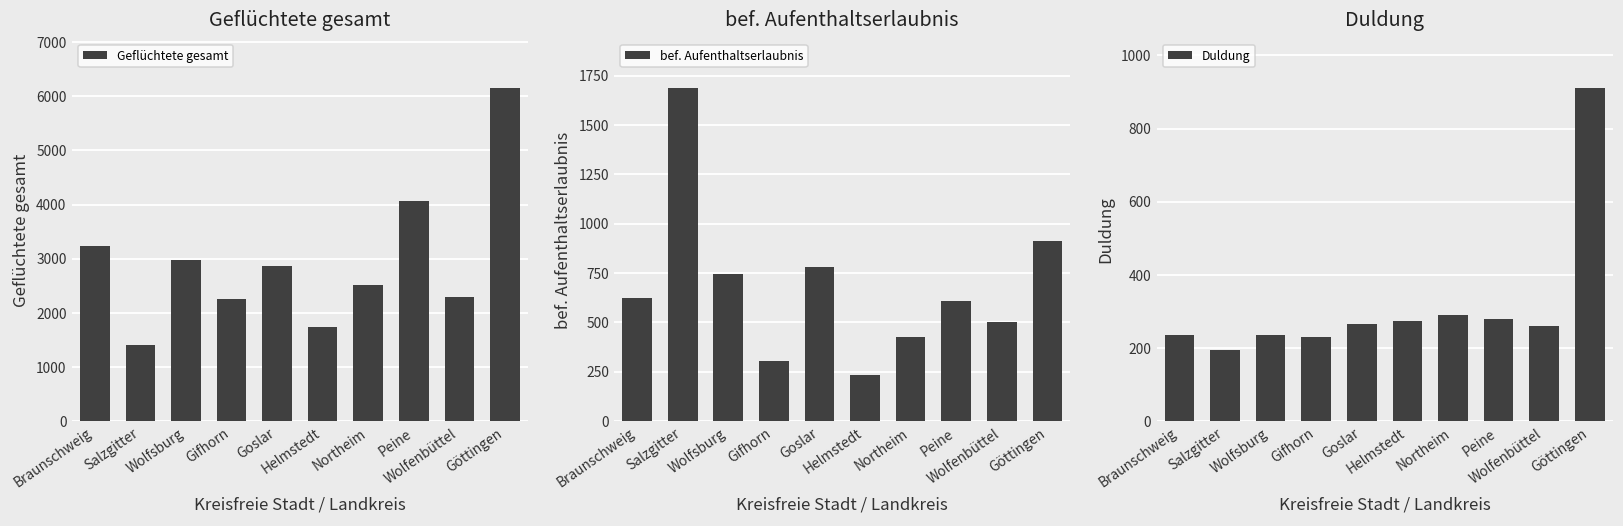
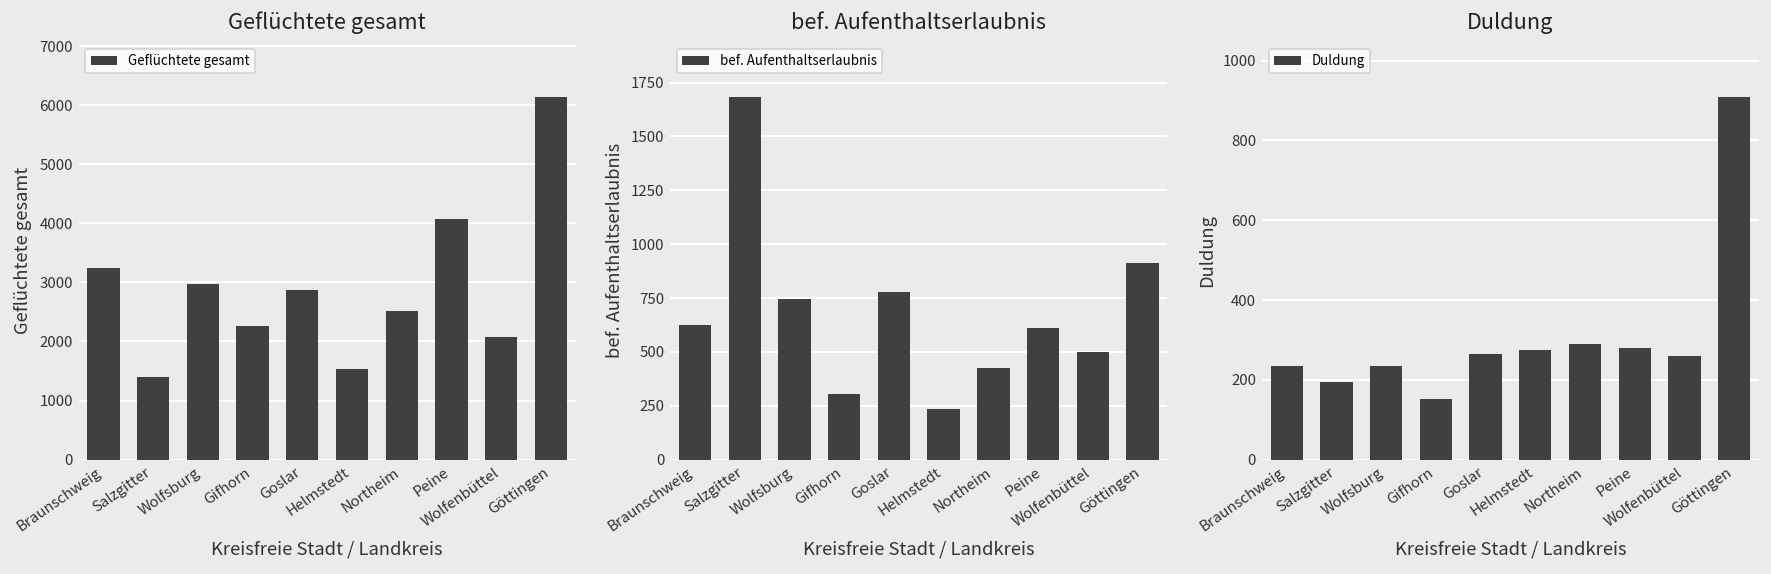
  {
    "Geflüchtete gesamt": {
      "Braunschweig": 3200,
      "Salzgitter": 1400,
      "Wolfsburg": 3000,
      "Gifhorn": 2300,
      "Goslar": 2900,
-     "Helmstedt": 1700,
+     "Helmstedt": 1500,
      "Northeim": 2500,
      "Peine": 4100,
-     "Wolfenbüttel": 2300,
+     "Wolfenbüttel": 2100,
      "Göttingen": 6100
    },
    "bef. Aufenthaltserlaubnis": {
      "Braunschweig": 630,
      "Salzgitter": 1690,
      "Wolfsburg": 750,
      "Gifhorn": 310,
      "Goslar": 780,
      "Helmstedt": 240,
      "Northeim": 430,
      "Peine": 610,
      "Wolfenbüttel": 500,
      "Göttingen": 910
    },
    "Duldung": {
      "Braunschweig": 240,
      "Salzgitter": 200,
      "Wolfsburg": 240,
-     "Gifhorn": 230,
+     "Gifhorn": 150,
      "Goslar": 270,
      "Helmstedt": 280,
      "Northeim": 290,
      "Peine": 280,
      "Wolfenbüttel": 260,
      "Göttingen": 910
    }
  }
